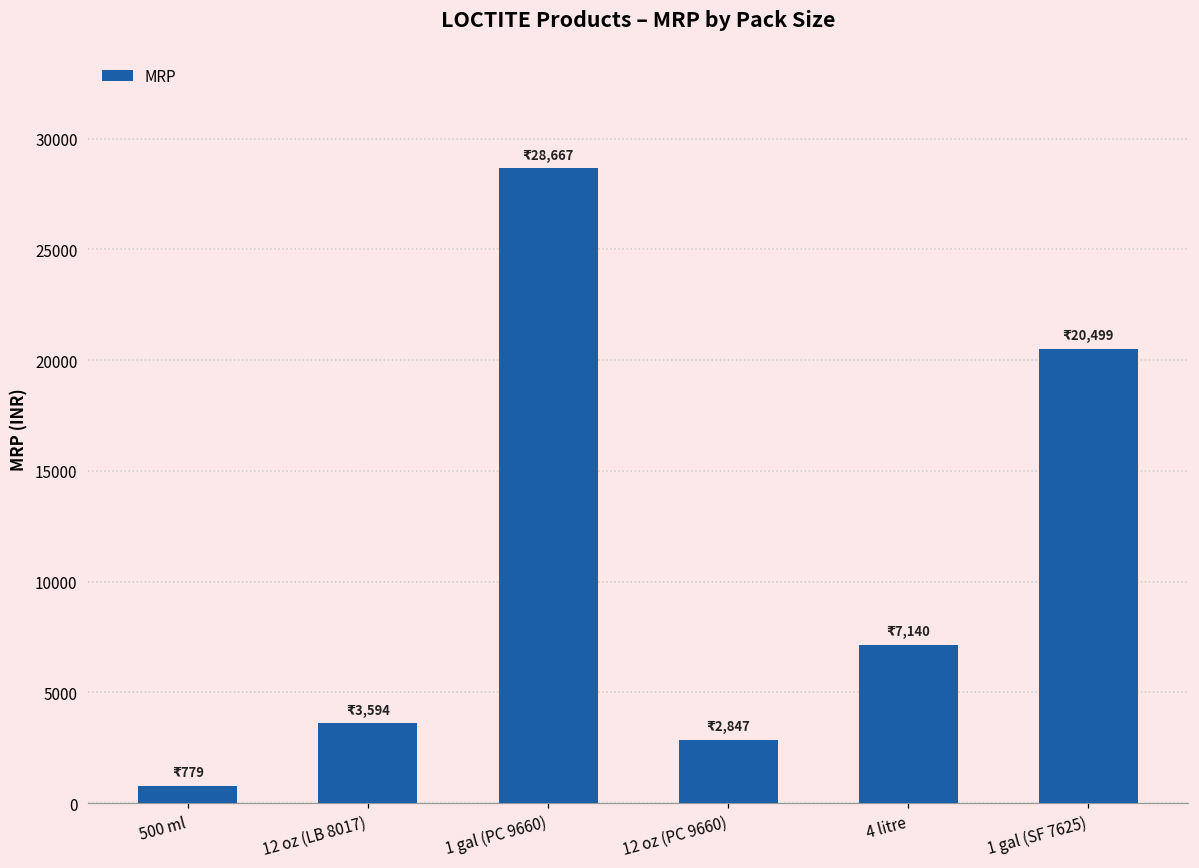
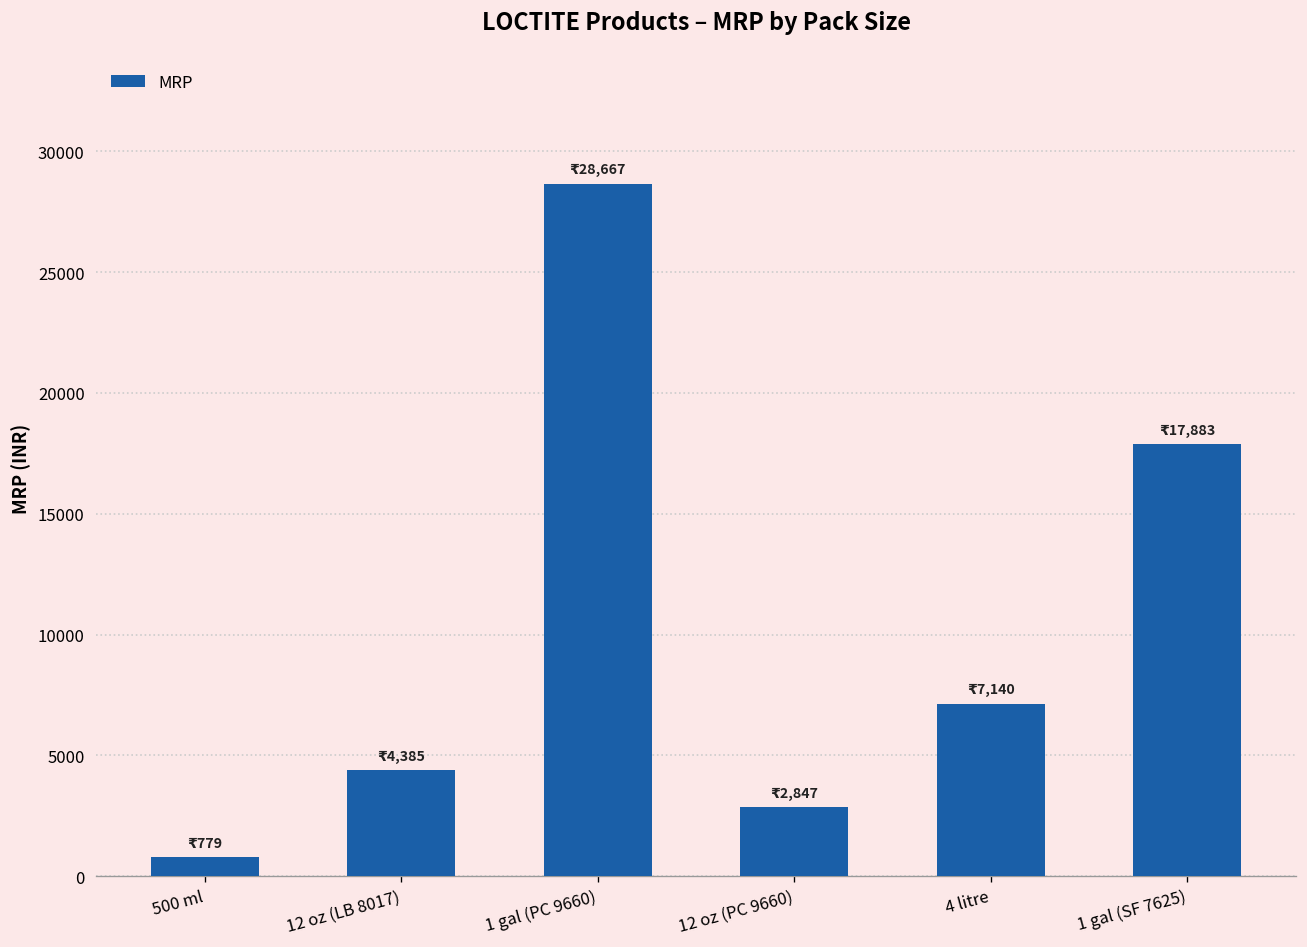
  {
    "500 ml": "779",
-   "12 oz (LB 8017)": "3,594",
+   "12 oz (LB 8017)": "4,385",
    "1 gal (PC 9660)": "28,667",
    "12 oz (PC 9660)": "2,847",
    "4 litre": "7,140",
-   "1 gal (SF 7625)": "20,499"
+   "1 gal (SF 7625)": "17,883"
  }
